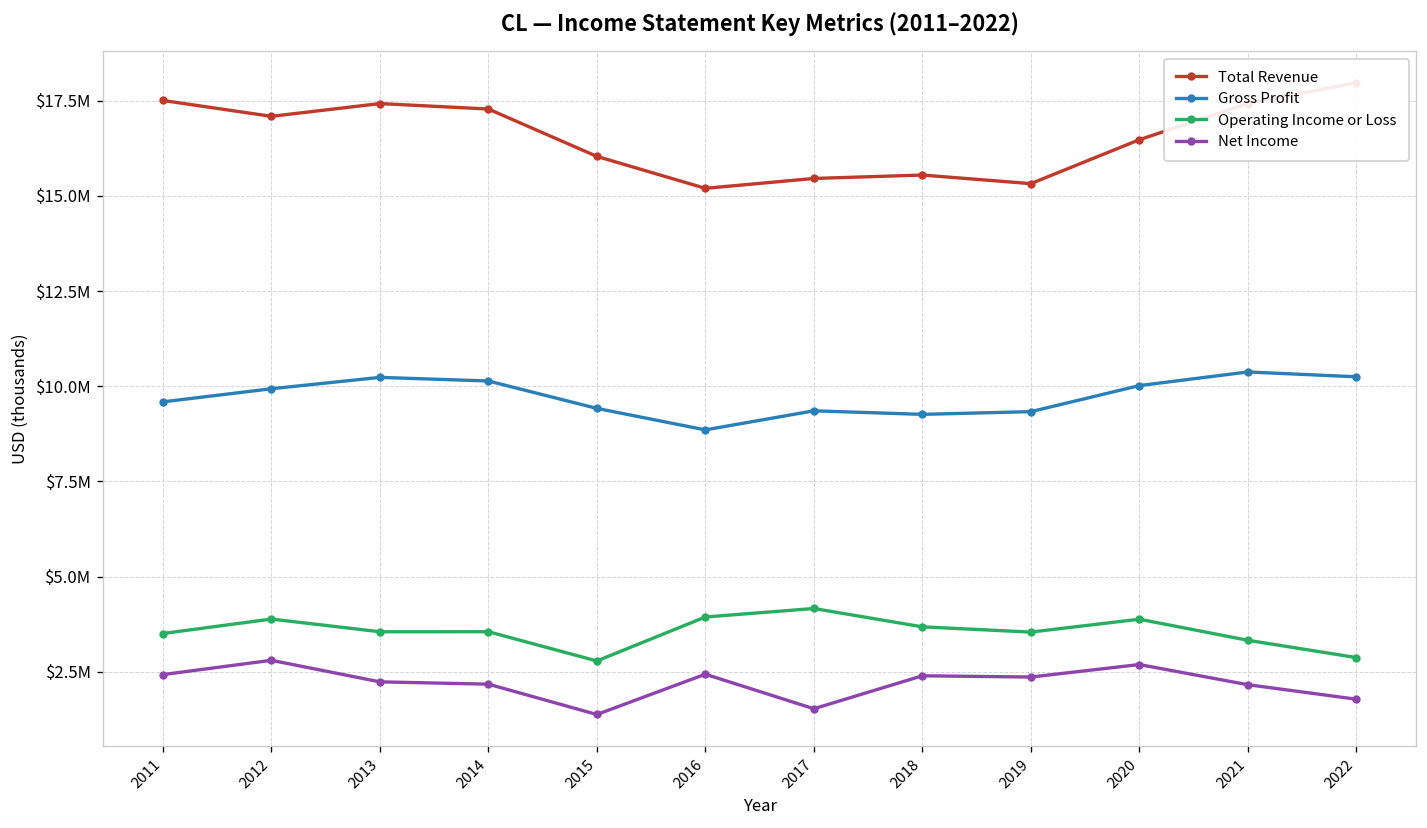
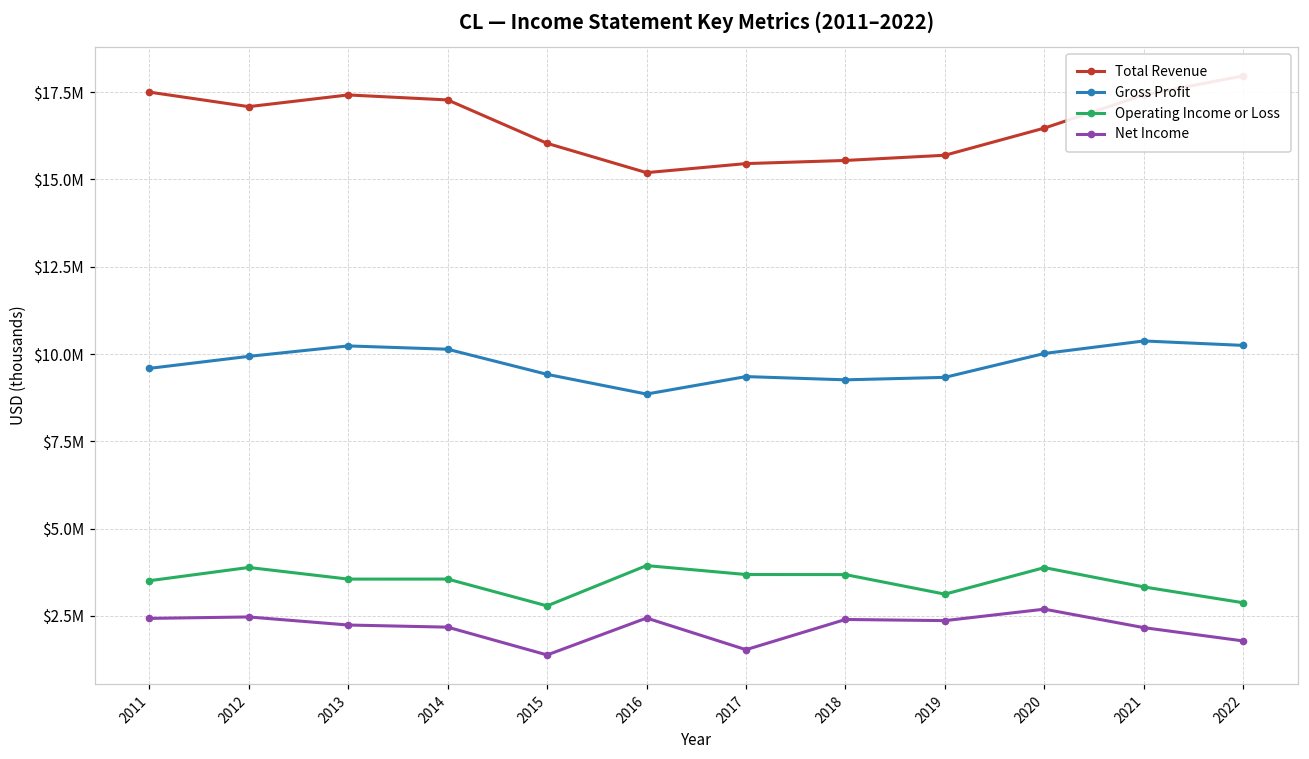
  {
    "Total Revenue": {
      "2011": "$17500000",
      "2012": "$17100000",
      "2013": "$17400000",
      "2014": "$17300000",
      "2015": "$16000000",
      "2016": "$15200000",
      "2017": "$15500000",
      "2018": "$15500000",
-     "2019": "$15300000",
+     "2019": "$15700000",
      "2020": "$16500000"
    },
    "Gross Profit": {
      "2011": "$9600000",
      "2012": "$9900000",
      "2013": "$10200000",
      "2014": "$10100000",
      "2015": "$9400000",
      "2016": "$8900000",
      "2017": "$9400000",
      "2018": "$9300000",
      "2019": "$9300000",
      "2020": "$10000000",
      "2021": "$10400000",
      "2022": "$10200000"
    },
    "Operating Income or Loss": {
      "2011": "$3500000",
      "2012": "$3900000",
      "2013": "$3600000",
      "2014": "$3600000",
      "2015": "$2800000",
      "2016": "$3900000",
-     "2017": "$4200000",
+     "2017": "$3700000",
      "2018": "$3700000",
-     "2019": "$3500000",
+     "2019": "$3100000",
      "2020": "$3900000",
      "2021": "$3300000",
      "2022": "$2900000"
    },
    "Net Income": {
      "2011": "$2400000",
-     "2012": "$2800000",
+     "2012": "$2500000",
      "2013": "$2200000",
      "2014": "$2200000",
      "2015": "$1400000",
      "2016": "$2400000",
      "2017": "$1500000",
      "2018": "$2400000",
      "2019": "$2400000",
      "2020": "$2700000",
      "2021": "$2200000",
      "2022": "$1800000"
    }
  }
